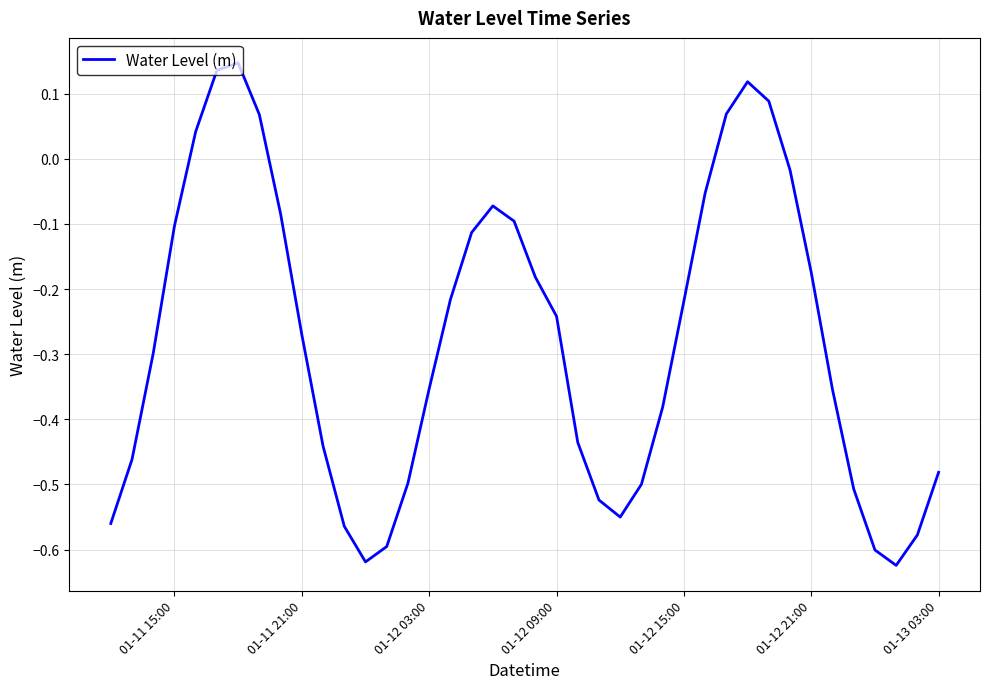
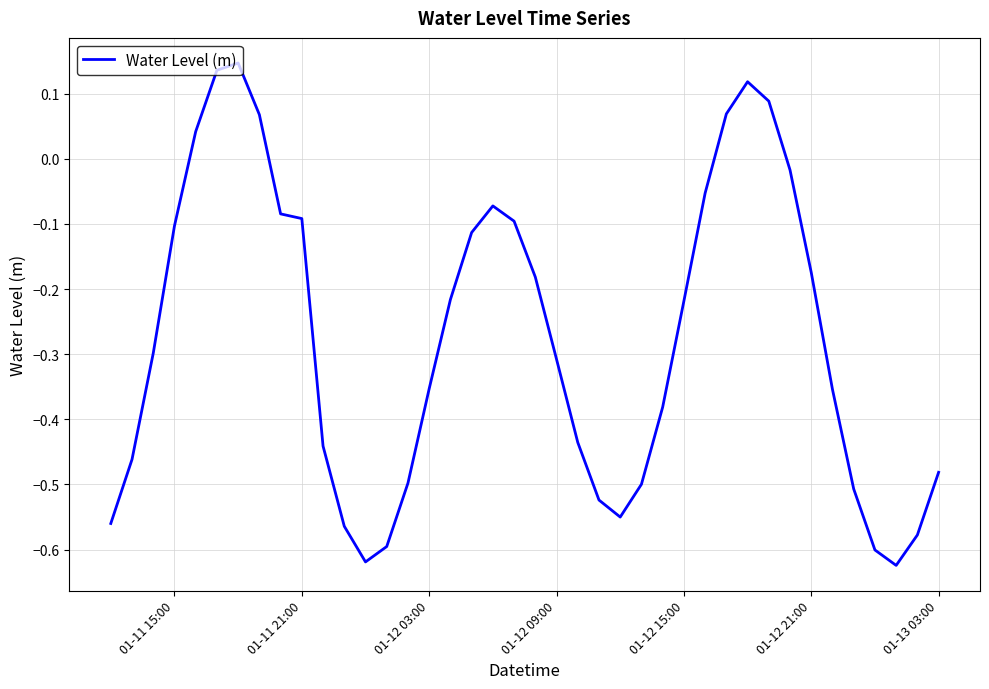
  {
    "01-11 15:00": -0.10,
-   "01-11 21:00": -0.27,
+   "01-11 21:00": -0.09,
    "01-12 03:00": -0.35,
-   "01-12 09:00": -0.24,
+   "01-12 09:00": -0.31,
    "01-12 15:00": -0.22,
    "01-12 21:00": -0.17,
    "01-13 03:00": -0.48
  }
